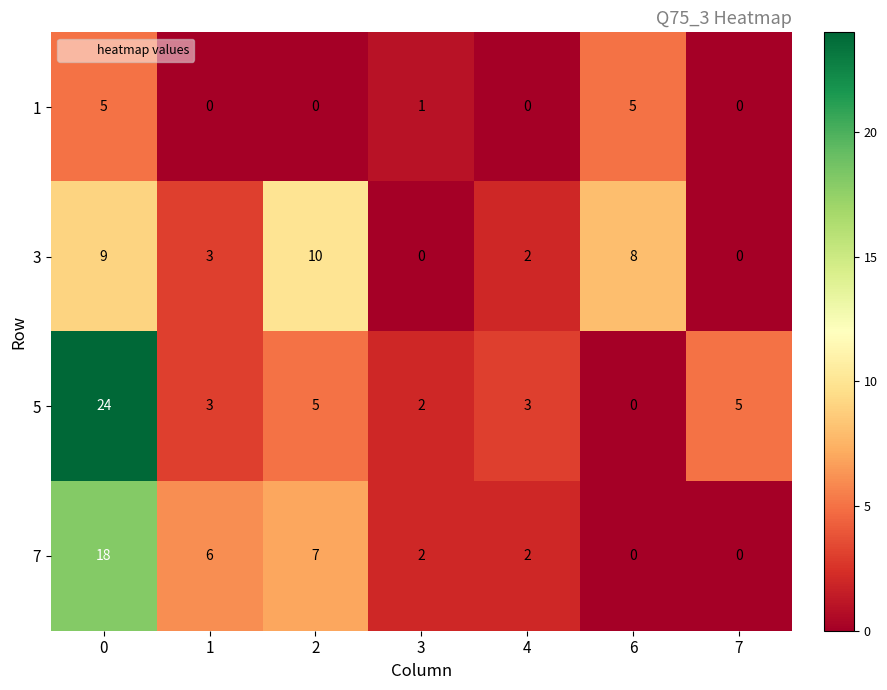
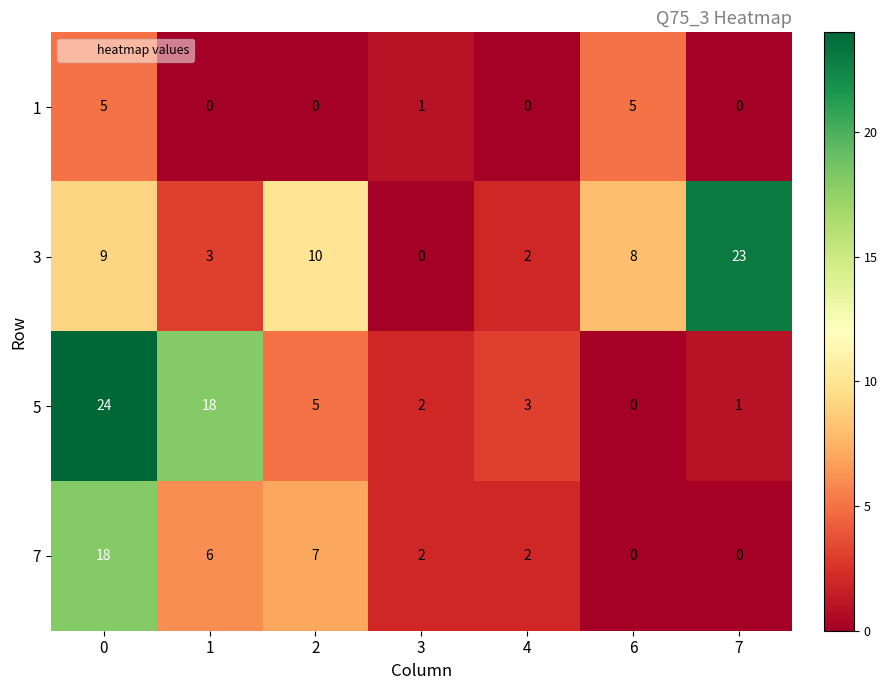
  {
    "1": {
      "0": 5,
      "1": 0,
      "2": 0,
      "3": 1,
      "4": 0,
      "6": 5,
      "7": 0
    },
    "3": {
      "0": 9,
      "1": 3,
      "2": 10,
      "3": 0,
      "4": 2,
      "6": 8,
-     "7": 0
+     "7": 23
    },
    "5": {
      "0": 24,
-     "1": 3,
+     "1": 18,
      "2": 5,
      "3": 2,
      "4": 3,
      "6": 0,
-     "7": 5
+     "7": 1
    },
    "7": {
      "0": 18,
      "1": 6,
      "2": 7,
      "3": 2,
      "4": 2,
      "6": 0,
      "7": 0
    }
  }
